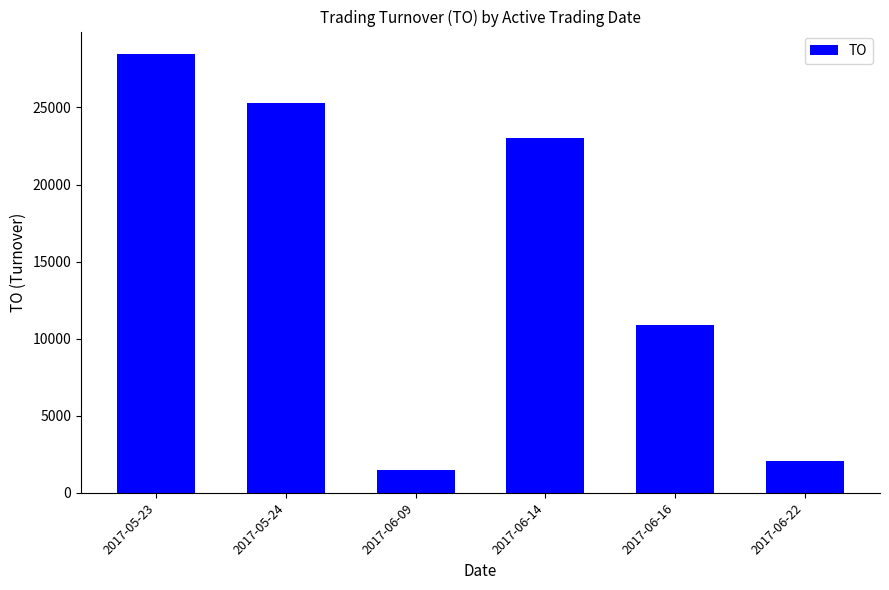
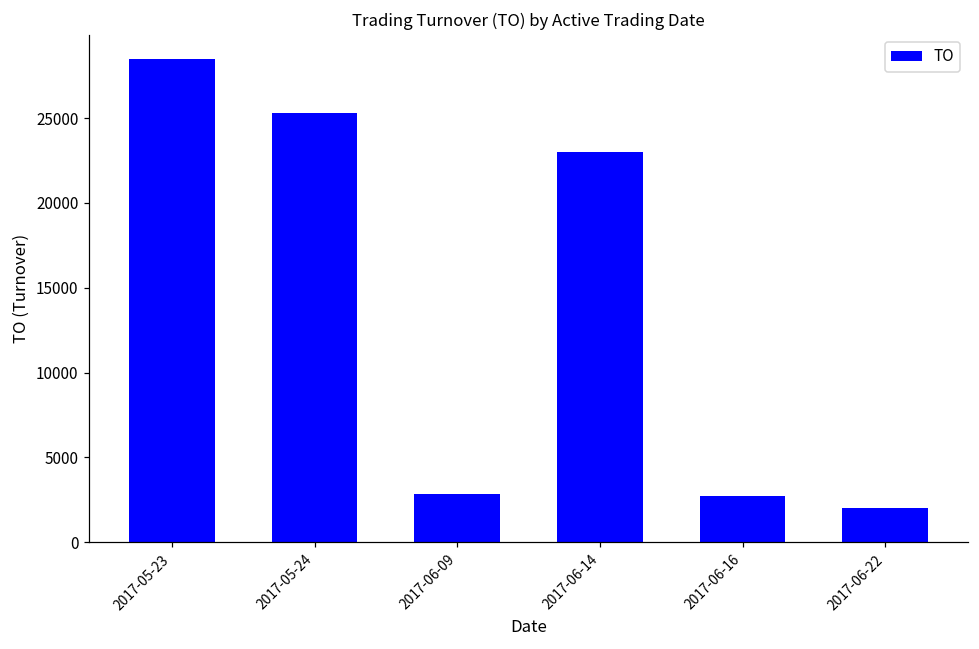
  {
    "2017-05-23": 28500,
    "2017-05-24": 25300,
-   "2017-06-09": 1500,
+   "2017-06-09": 2800,
    "2017-06-14": 23000,
-   "2017-06-16": 10900,
+   "2017-06-16": 2700,
    "2017-06-22": 2000
  }
